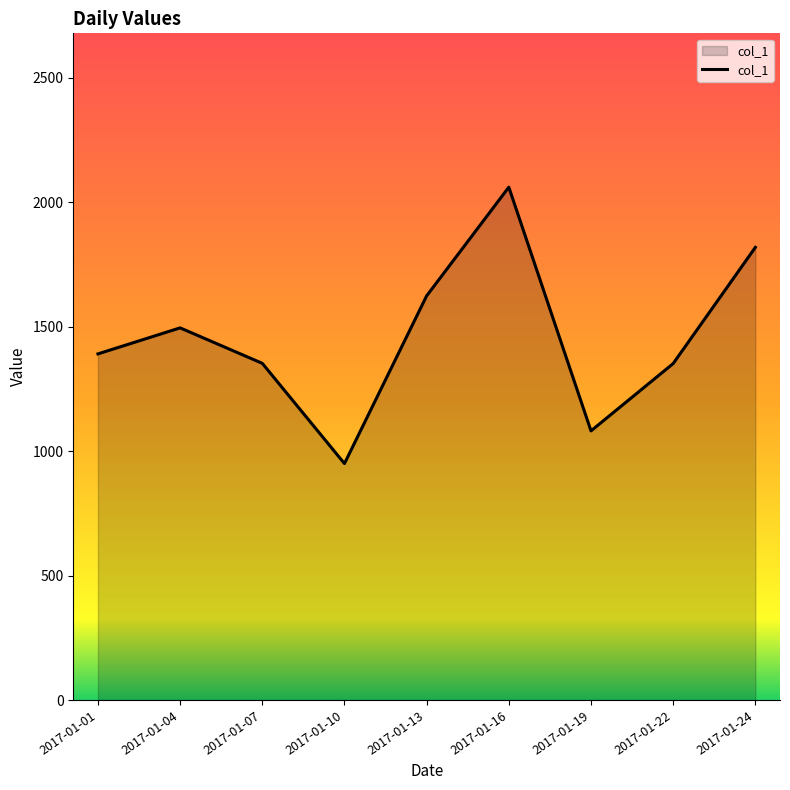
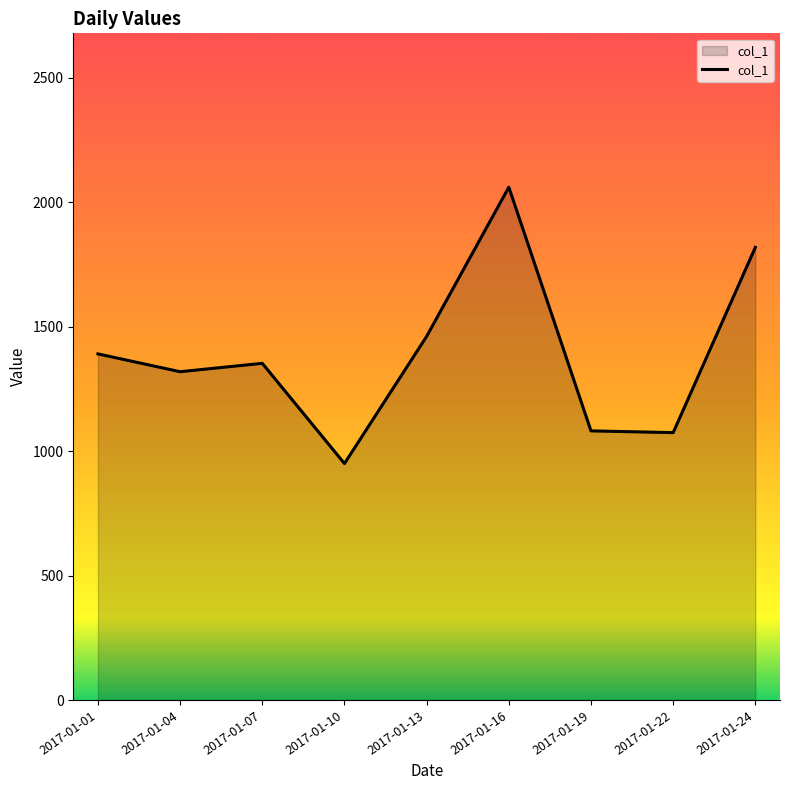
  {
    "2017-01-01": 1390,
-   "2017-01-04": 1490,
+   "2017-01-04": 1320,
    "2017-01-07": 1350,
    "2017-01-10": 950,
-   "2017-01-13": 1620,
+   "2017-01-13": 1460,
    "2017-01-16": 2060,
    "2017-01-19": 1080,
-   "2017-01-22": 1350,
+   "2017-01-22": 1070,
    "2017-01-24": 1820
  }
